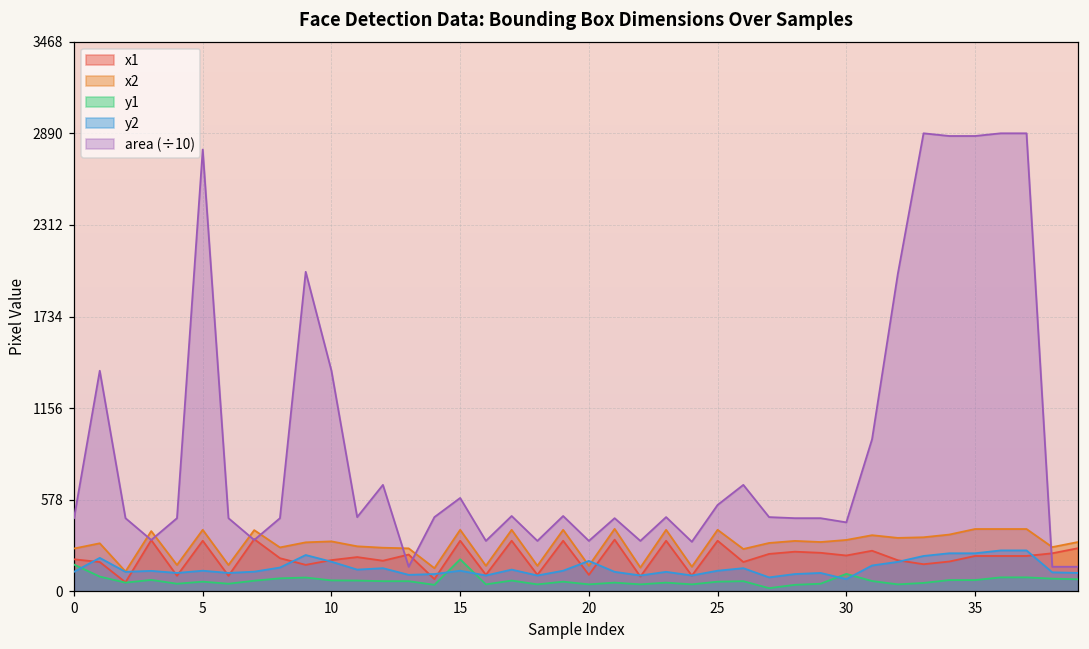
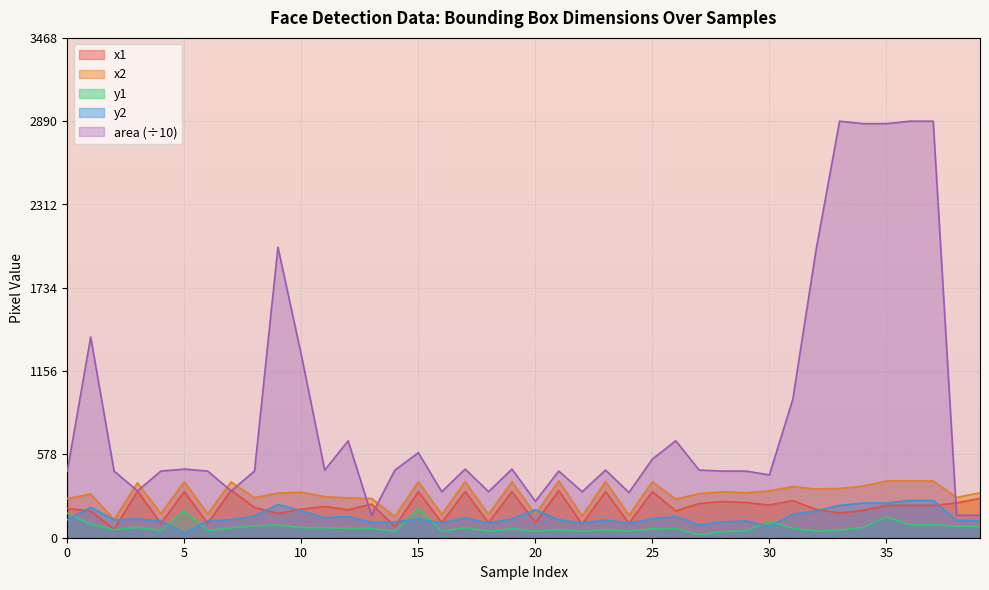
  {
    "y1": {
      "0": 170,
-     "5": 60,
+     "5": 190,
      "10": 70,
      "15": 200,
      "20": 50,
      "25": 60,
      "30": 110,
-     "35": 70
+     "35": 140
    },
    "y2": {
      "0": 120,
-     "5": 130,
+     "5": 30,
      "15": 130,
      "20": 190,
      "25": 130,
      "30": 80
    },
    "area (÷10)": {
      "0": 460,
-     "5": 2790,
-     "10": 1390,
+     "5": 480,
+     "10": 1270,
      "15": 590,
-     "20": 320,
+     "20": 250,
      "25": 550,
      "30": 440,
      "35": 2870
    }
  }
